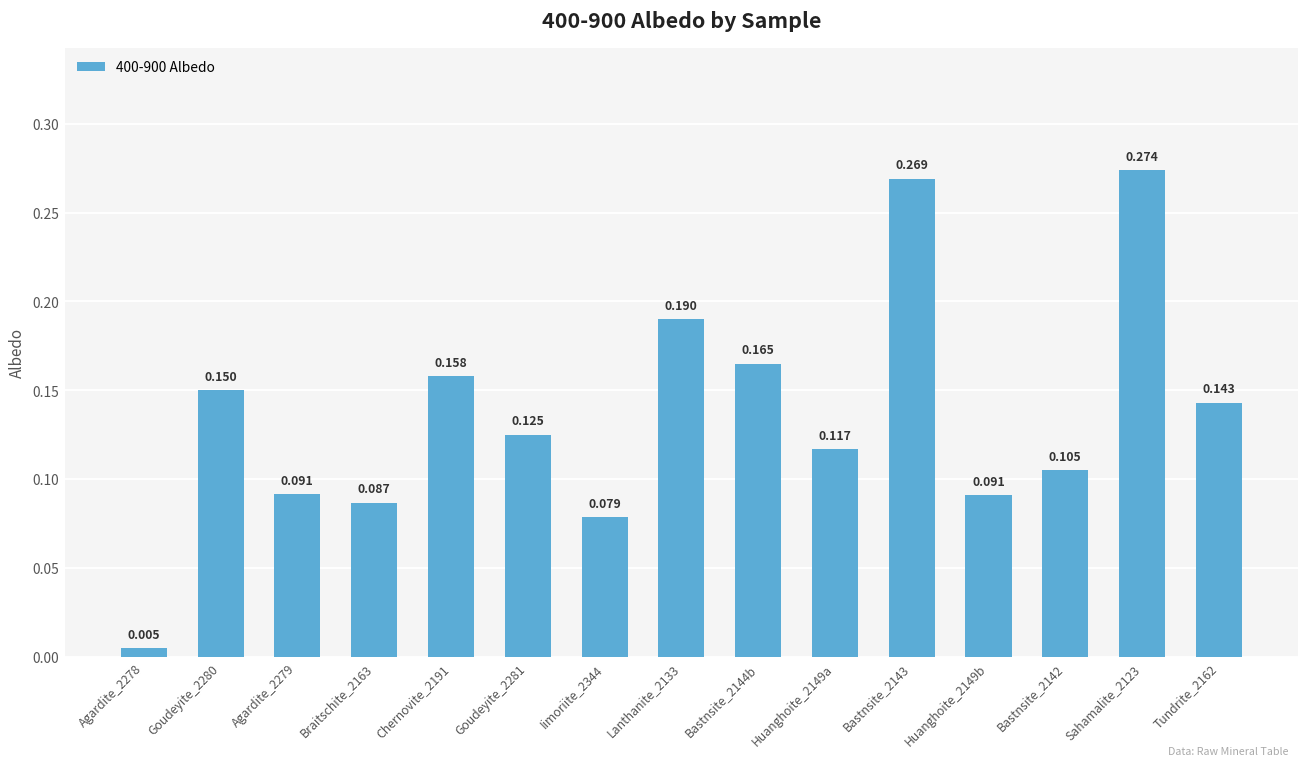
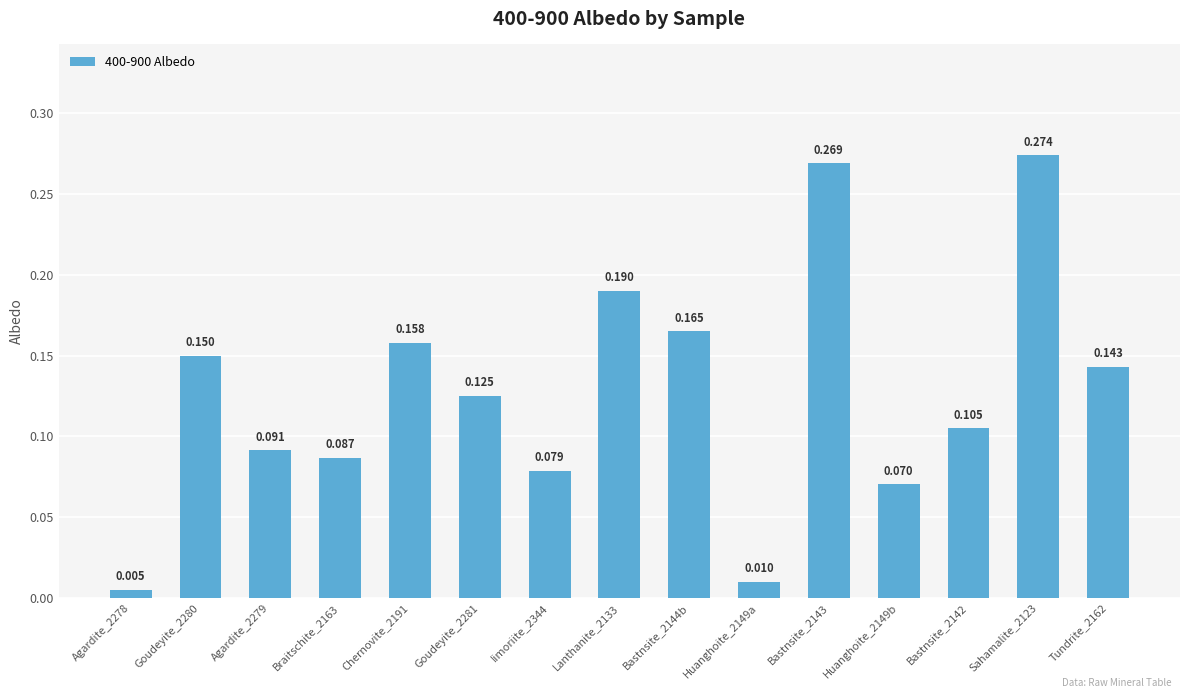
  {
    "Agardite_2278": 0.005,
    "Goudeyite_2280": 0.150,
    "Agardite_2279": 0.091,
    "Braitschite_2163": 0.087,
    "Chernovite_2191": 0.158,
    "Goudeyite_2281": 0.125,
    "Iimoriite_2344": 0.079,
    "Lanthanite_2133": 0.190,
    "Bastnsite_2144b": 0.165,
-   "Huanghoite_2149a": 0.117,
+   "Huanghoite_2149a": 0.010,
    "Bastnsite_2143": 0.269,
-   "Huanghoite_2149b": 0.091,
+   "Huanghoite_2149b": 0.070,
    "Bastnsite_2142": 0.105,
    "Sahamalite_2123": 0.274,
    "Tundrite_2162": 0.143
  }
